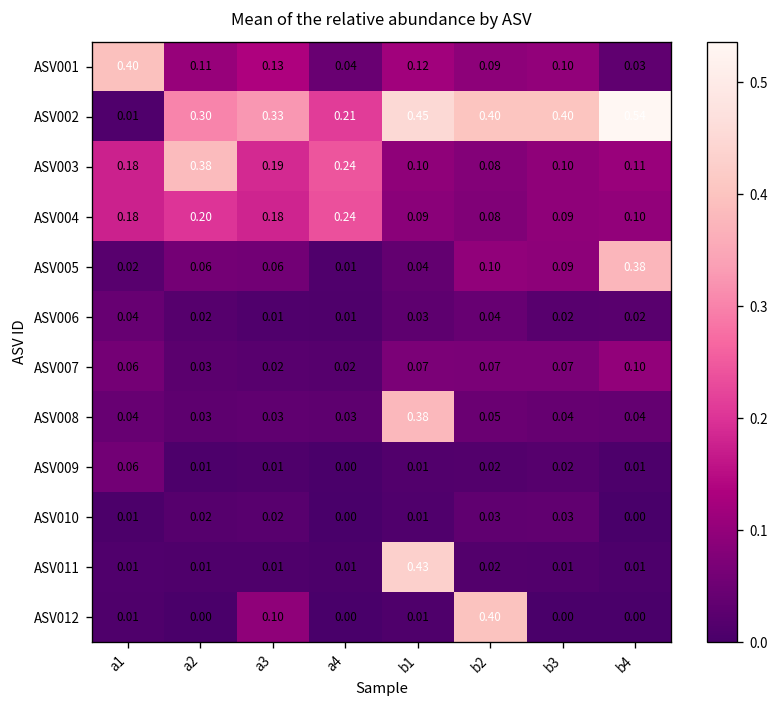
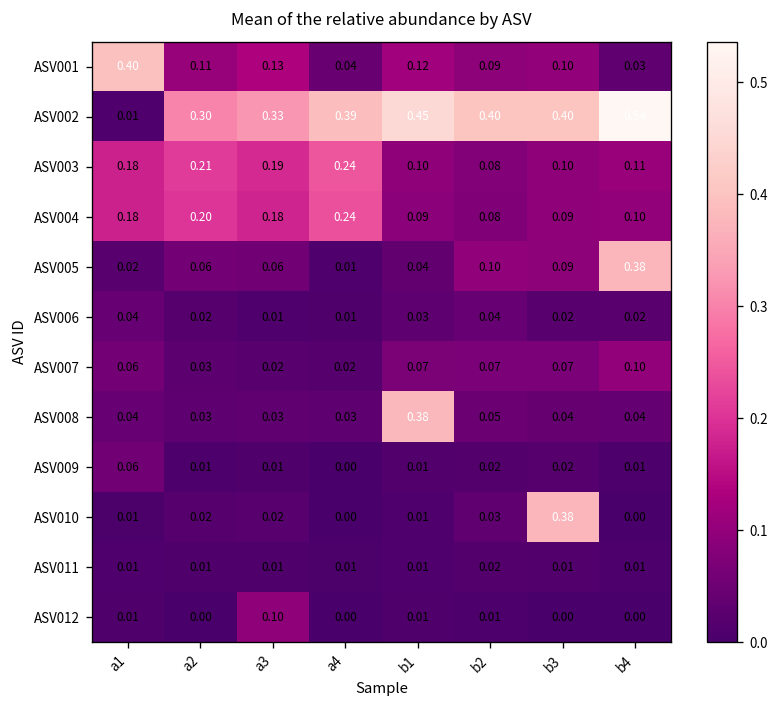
  {
    "ASV001": {
      "a1": 0.40,
      "a2": 0.11,
      "a3": 0.13,
      "a4": 0.04,
      "b1": 0.12,
      "b2": 0.09,
      "b3": 0.10,
      "b4": 0.03
    },
    "ASV002": {
      "a1": 0.01,
      "a2": 0.30,
      "a3": 0.33,
-     "a4": 0.21,
+     "a4": 0.39,
      "b2": 0.40,
      "b3": 0.40
    },
    "ASV003": {
      "a1": 0.18,
-     "a2": 0.38,
+     "a2": 0.21,
      "a3": 0.19,
      "a4": 0.24,
      "b1": 0.10,
      "b2": 0.08,
      "b3": 0.10,
      "b4": 0.11
    },
    "ASV004": {
      "a1": 0.18,
      "a2": 0.20,
      "a3": 0.18,
      "a4": 0.24,
      "b1": 0.09,
      "b2": 0.08,
      "b3": 0.09,
      "b4": 0.10
    },
    "ASV005": {
      "a1": 0.02,
      "a2": 0.06,
      "a3": 0.06,
      "a4": 0.01,
      "b1": 0.04,
      "b2": 0.10,
      "b3": 0.09,
      "b4": 0.38
    },
    "ASV006": {
      "a1": 0.04,
      "a2": 0.02,
      "a3": 0.01,
      "a4": 0.01,
      "b1": 0.03,
      "b2": 0.04,
      "b3": 0.02,
      "b4": 0.02
    },
    "ASV007": {
      "a1": 0.06,
      "a2": 0.03,
      "a3": 0.02,
      "a4": 0.02,
      "b1": 0.07,
      "b2": 0.07,
      "b3": 0.07,
      "b4": 0.10
    },
    "ASV008": {
      "a1": 0.04,
      "a2": 0.03,
      "a3": 0.03,
      "a4": 0.03,
      "b1": 0.38,
      "b2": 0.05,
      "b3": 0.04,
      "b4": 0.04
    },
    "ASV009": {
      "a1": 0.06,
      "a2": 0.01,
      "a3": 0.01,
      "a4": 0.00,
      "b1": 0.01,
      "b2": 0.02,
      "b3": 0.02,
      "b4": 0.01
    },
    "ASV010": {
      "a1": 0.01,
      "a2": 0.02,
      "a3": 0.02,
      "a4": 0.00,
      "b1": 0.01,
      "b2": 0.03,
-     "b3": 0.03,
+     "b3": 0.38,
      "b4": 0.00
    },
    "ASV011": {
      "a1": 0.01,
      "a2": 0.01,
      "a3": 0.01,
      "a4": 0.01,
-     "b1": 0.43,
+     "b1": 0.01,
      "b2": 0.02,
      "b3": 0.01,
      "b4": 0.01
    },
    "ASV012": {
      "a1": 0.01,
      "a2": 0.00,
      "a3": 0.10,
      "a4": 0.00,
      "b1": 0.01,
-     "b2": 0.40,
+     "b2": 0.01,
      "b3": 0.00,
      "b4": 0.00
    }
  }
